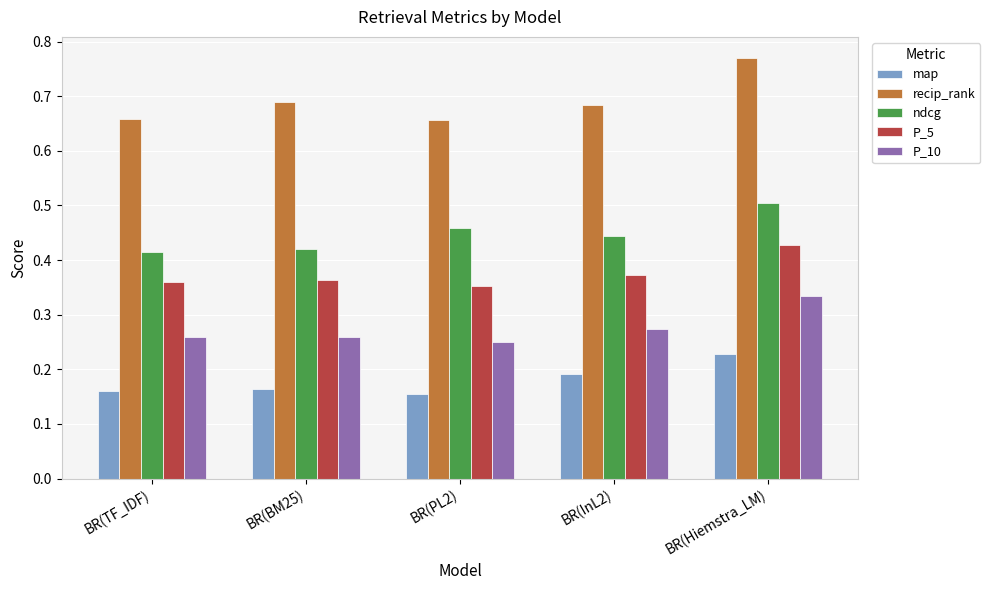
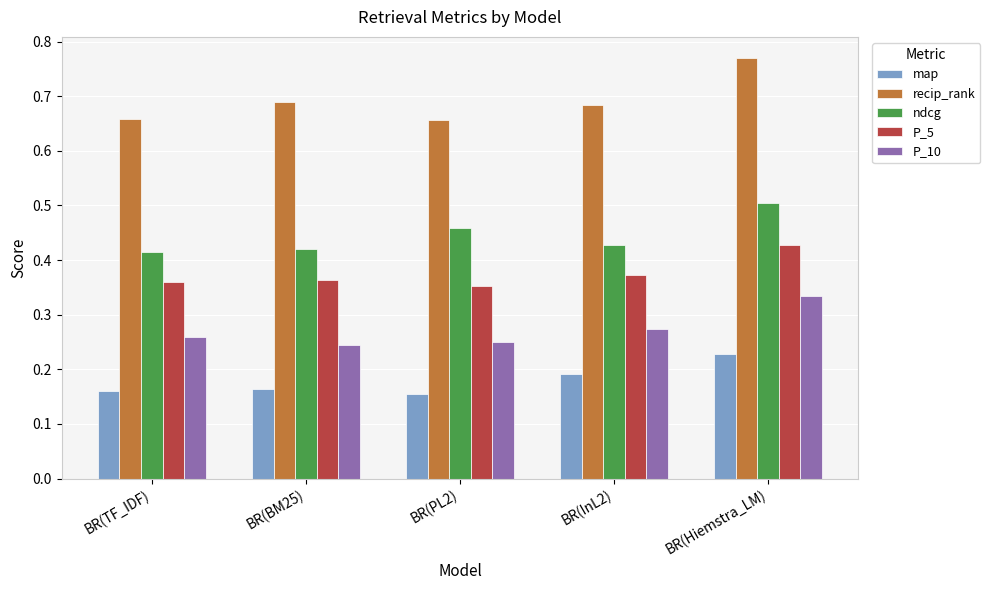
  {
    "map": {
      "BR(TF_IDF)": 0.16,
      "BR(BM25)": 0.16,
      "BR(PL2)": 0.15,
      "BR(InL2)": 0.19,
      "BR(Hiemstra_LM)": 0.23
    },
    "ndcg": {
      "BR(TF_IDF)": 0.41,
      "BR(BM25)": 0.42,
      "BR(PL2)": 0.46,
-     "BR(InL2)": 0.44,
+     "BR(InL2)": 0.43,
      "BR(Hiemstra_LM)": 0.51
    },
    "P_10": {
      "BR(TF_IDF)": 0.26,
-     "BR(BM25)": 0.26,
+     "BR(BM25)": 0.24,
      "BR(PL2)": 0.25,
      "BR(InL2)": 0.27,
      "BR(Hiemstra_LM)": 0.33
    }
  }
